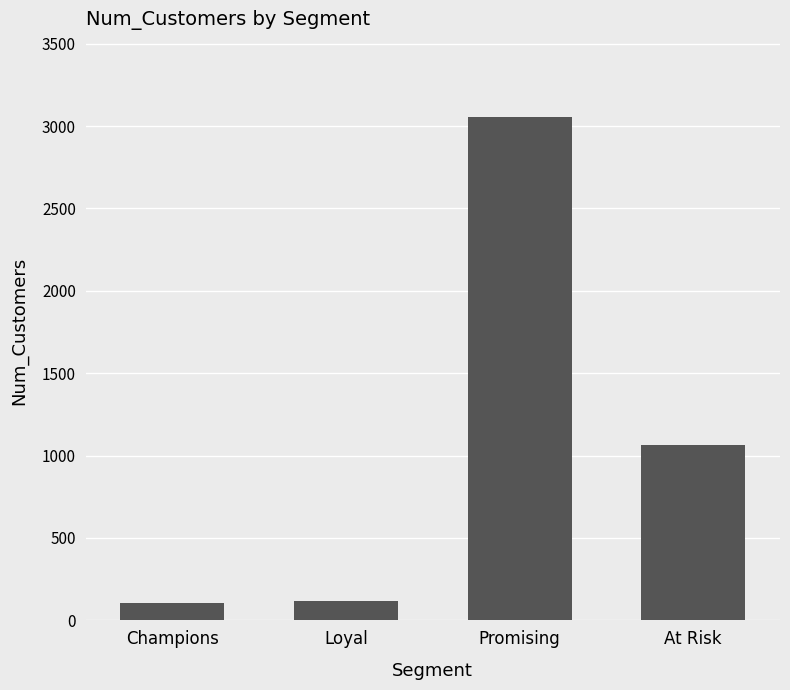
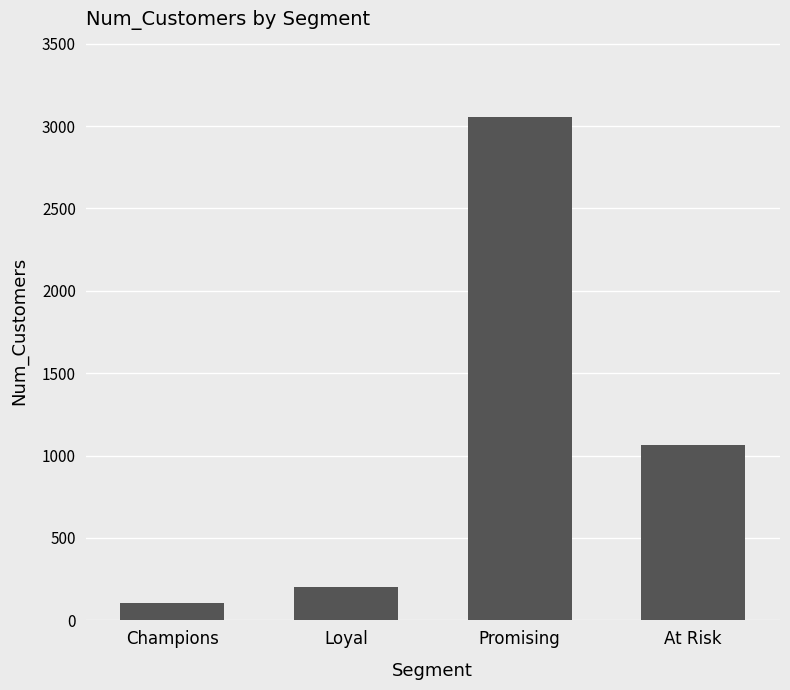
  {
    "Champions": 100,
-   "Loyal": 120,
+   "Loyal": 200,
    "Promising": 3050,
    "At Risk": 1070
  }
